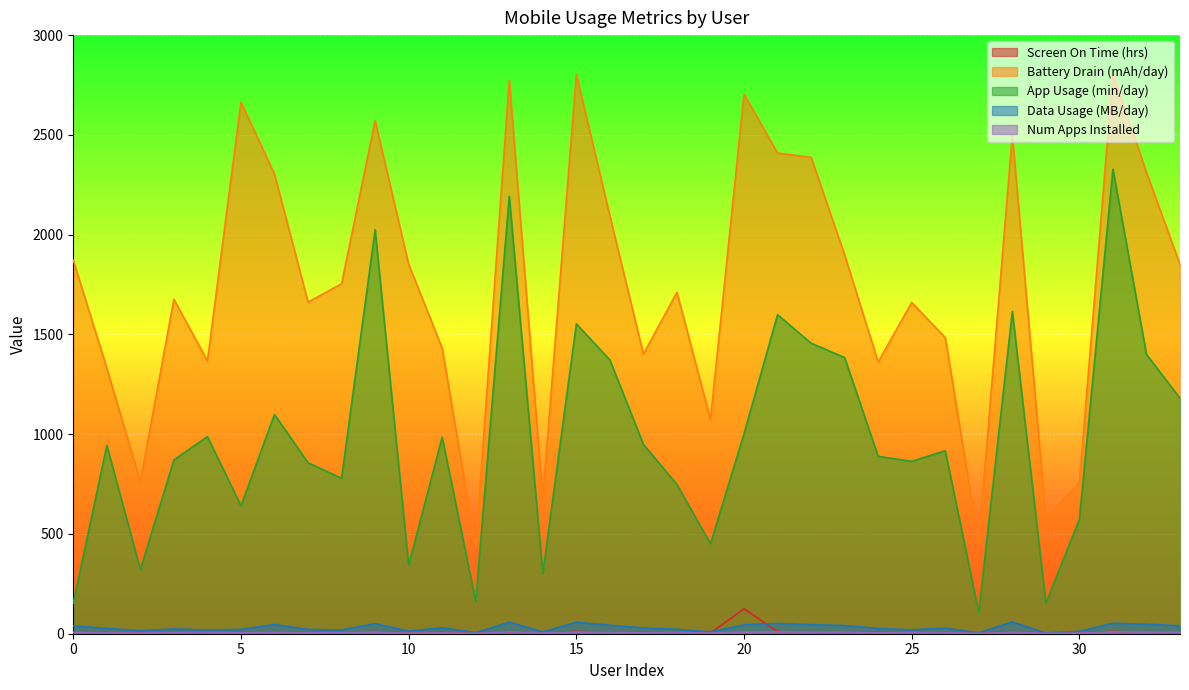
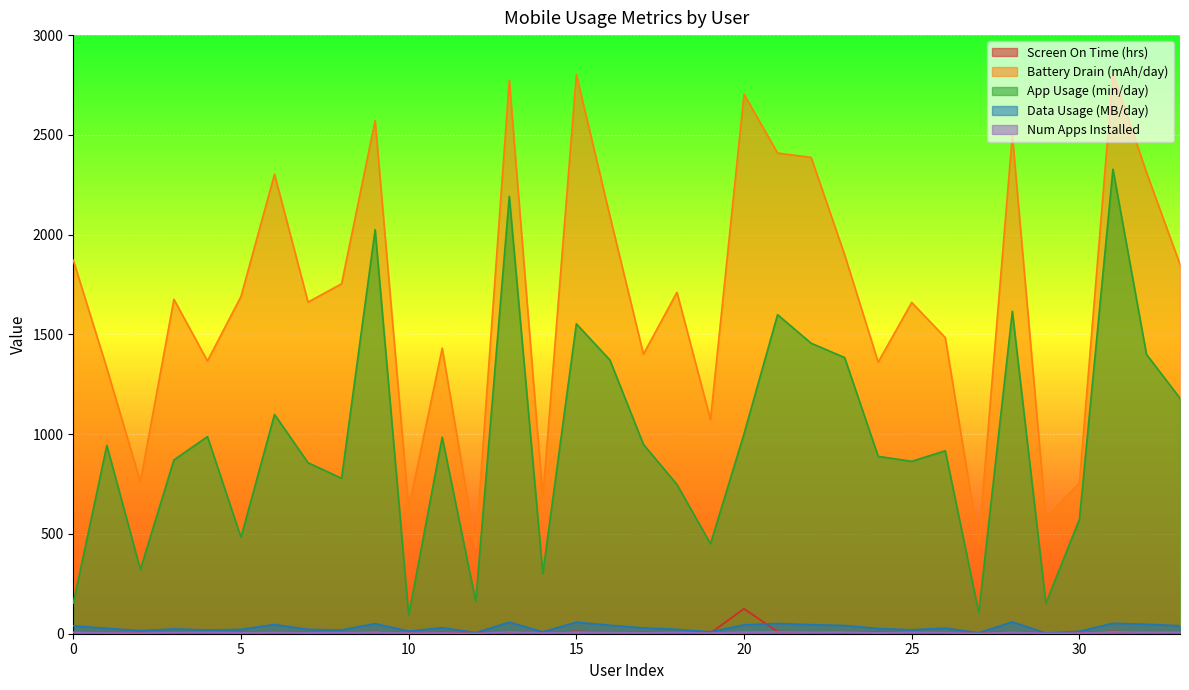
  {
    "Screen On Time (hrs)": {
      "20": 130
    },
    "Battery Drain (mAh/day)": {
      "0": 1870,
-     "5": 2660,
-     "10": 1850,
+     "5": 1690,
+     "10": 630,
      "15": 2800,
      "20": 2700,
      "25": 1660,
      "30": 760
    },
    "App Usage (min/day)": {
      "0": 150,
-     "5": 640,
-     "10": 340,
+     "5": 480,
+     "10": 90,
      "15": 1550,
      "20": 1000,
      "25": 860,
      "30": 570
    },
    "Data Usage (MB/day)": {
      "0": 40,
      "5": 20,
      "15": 60,
      "20": 40,
      "25": 20
    },
    "Num Apps Installed": {
      "20": 10
    }
  }
